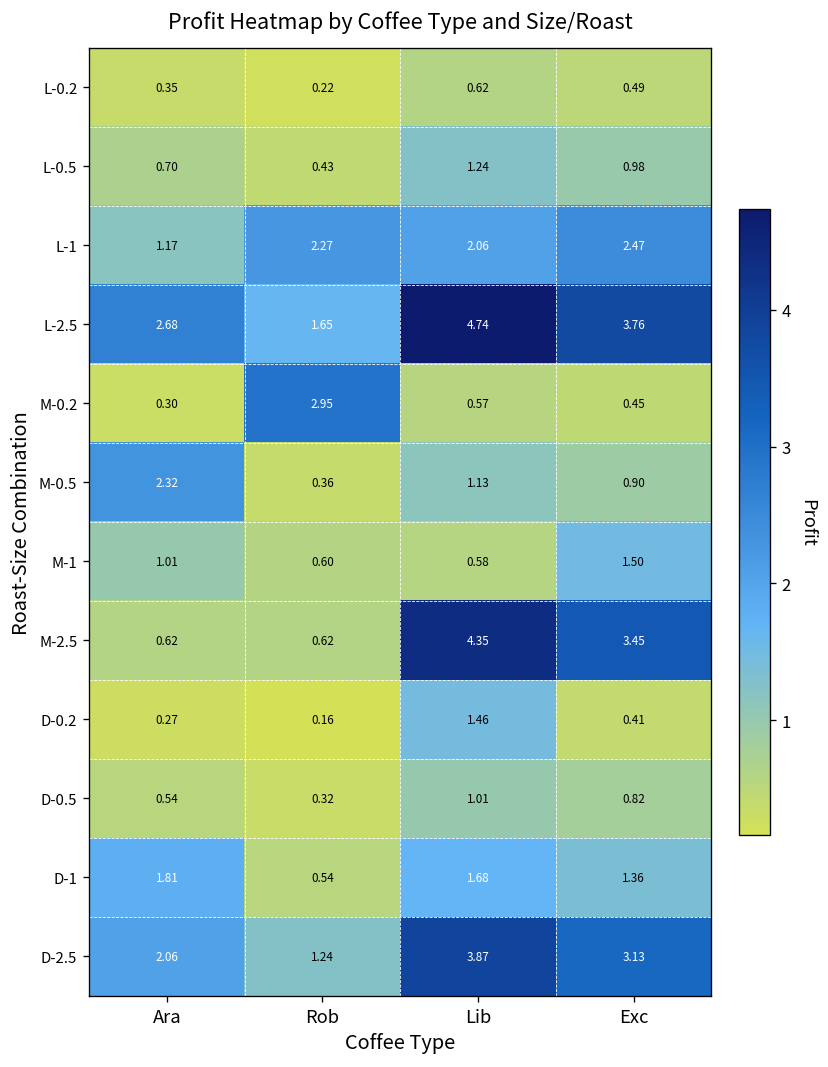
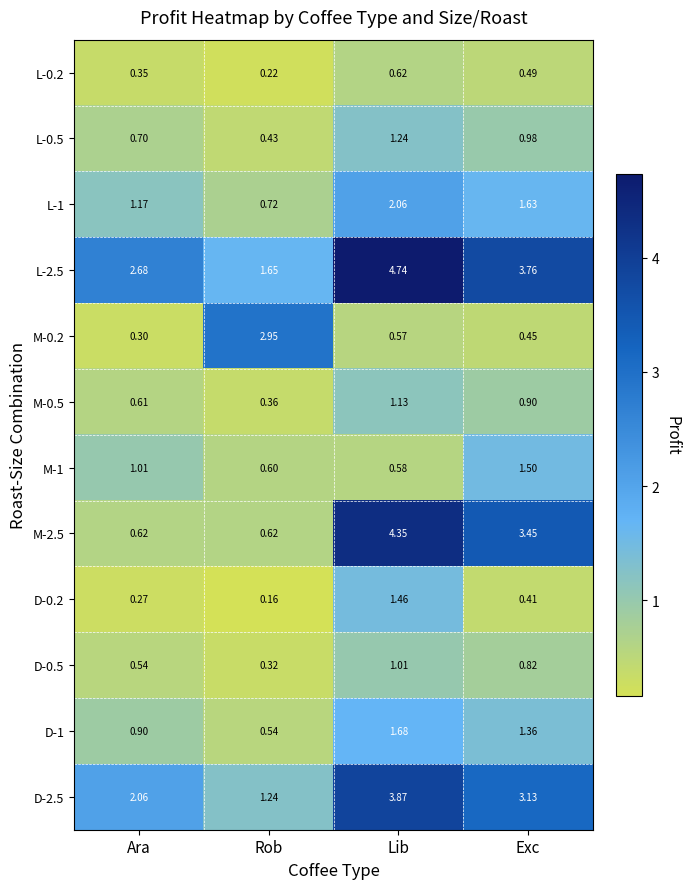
  {
    "L-0.2": {
      "Ara": 0.35,
      "Rob": 0.22,
      "Lib": 0.62,
      "Exc": 0.49
    },
    "L-0.5": {
      "Ara": 0.70,
      "Rob": 0.43,
      "Lib": 1.24,
      "Exc": 0.98
    },
    "L-1": {
      "Ara": 1.17,
-     "Rob": 2.27,
+     "Rob": 0.72,
      "Lib": 2.06,
-     "Exc": 2.47
+     "Exc": 1.63
    },
    "L-2.5": {
      "Ara": 2.68,
      "Rob": 1.65,
      "Lib": 4.74,
      "Exc": 3.76
    },
    "M-0.2": {
      "Ara": 0.30,
      "Rob": 2.95,
      "Lib": 0.57,
      "Exc": 0.45
    },
    "M-0.5": {
-     "Ara": 2.32,
+     "Ara": 0.61,
      "Rob": 0.36,
      "Lib": 1.13,
      "Exc": 0.90
    },
    "M-1": {
      "Ara": 1.01,
      "Rob": 0.60,
      "Lib": 0.58,
      "Exc": 1.50
    },
    "M-2.5": {
      "Ara": 0.62,
      "Rob": 0.62,
      "Lib": 4.35,
      "Exc": 3.45
    },
    "D-0.2": {
      "Ara": 0.27,
      "Rob": 0.16,
      "Lib": 1.46,
      "Exc": 0.41
    },
    "D-0.5": {
      "Ara": 0.54,
      "Rob": 0.32,
      "Lib": 1.01,
      "Exc": 0.82
    },
    "D-1": {
-     "Ara": 1.81,
+     "Ara": 0.90,
      "Rob": 0.54,
      "Lib": 1.68,
      "Exc": 1.36
    },
    "D-2.5": {
      "Ara": 2.06,
      "Rob": 1.24,
      "Lib": 3.87,
      "Exc": 3.13
    }
  }
